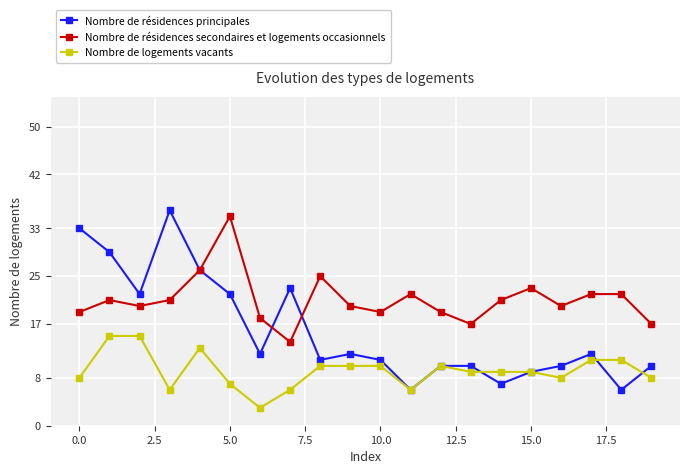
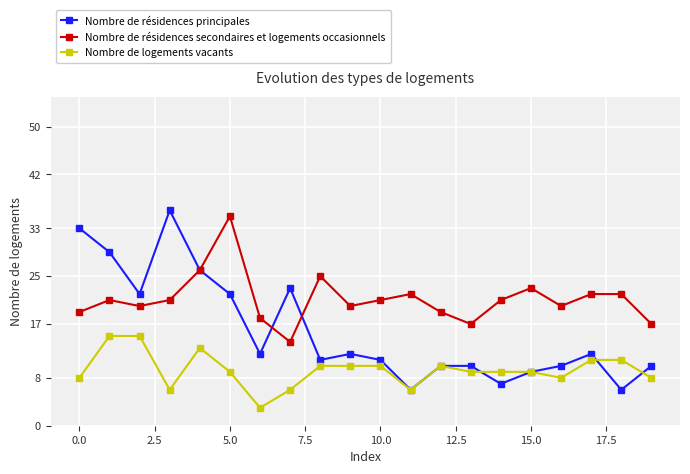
  {
    "Nombre de résidences principales": {
      "0.0": 33,
      "5.0": 22,
      "10.0": 11
    },
    "Nombre de résidences secondaires et logements occasionnels": {
      "0.0": 19,
      "5.0": 35,
-     "10.0": 19,
+     "10.0": 21,
      "15.0": 23
    },
    "Nombre de logements vacants": {
      "0.0": 8,
-     "5.0": 7,
+     "5.0": 9,
      "10.0": 10
    }
  }
